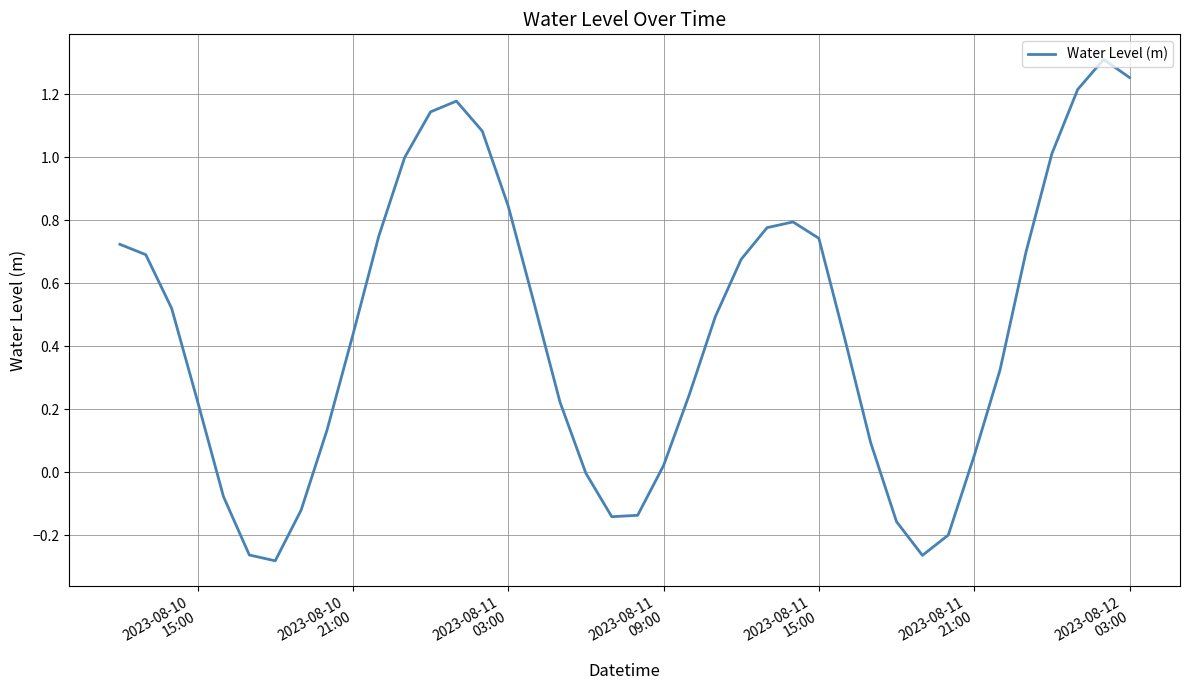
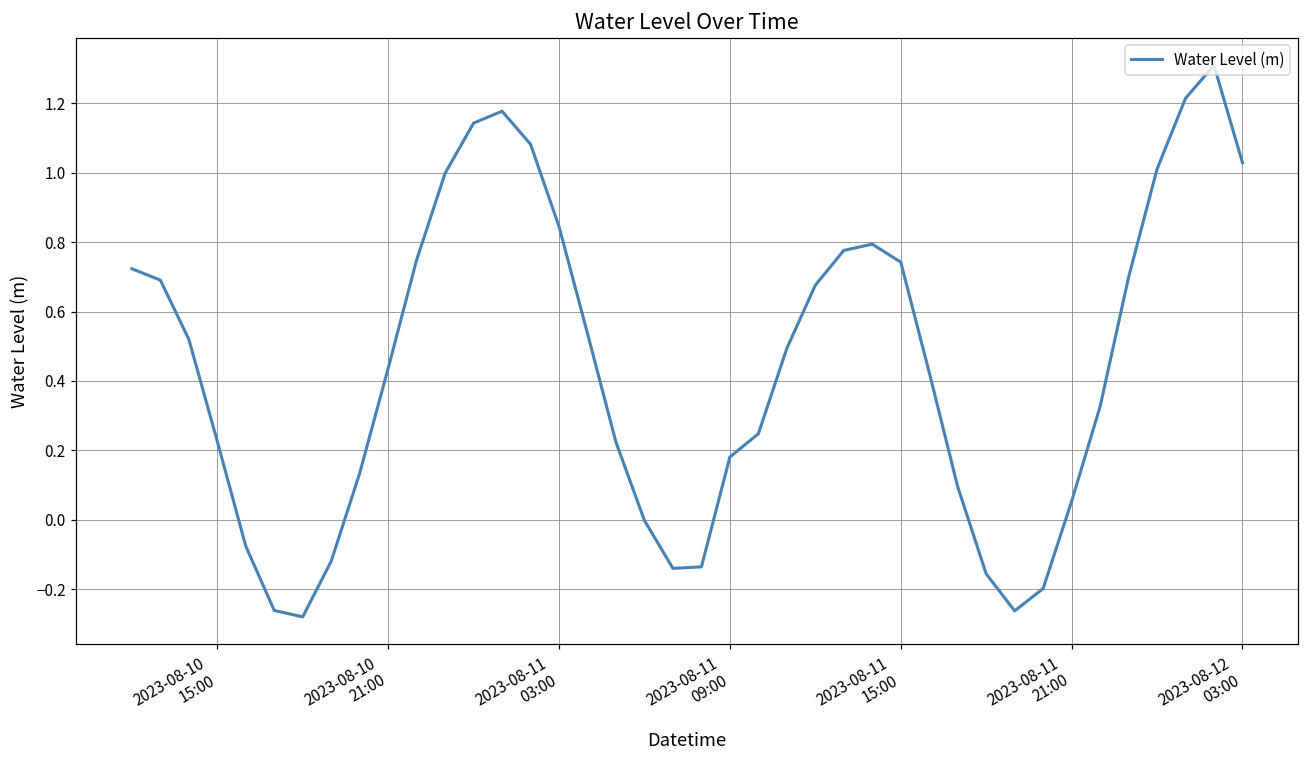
  {
    "2023-08-10 15:00": 0.23,
    "2023-08-10 21:00": 0.44,
    "2023-08-11 03:00": 0.85,
-   "2023-08-11 09:00": 0.02,
+   "2023-08-11 09:00": 0.18,
    "2023-08-11 15:00": 0.74,
    "2023-08-11 21:00": 0.05,
-   "2023-08-12 03:00": 1.25
+   "2023-08-12 03:00": 1.03
  }
